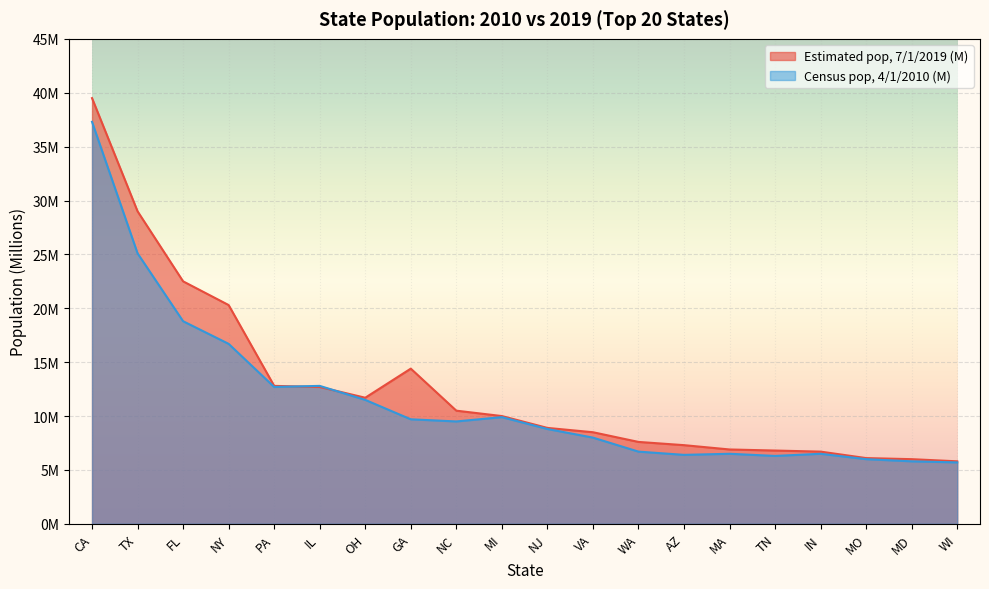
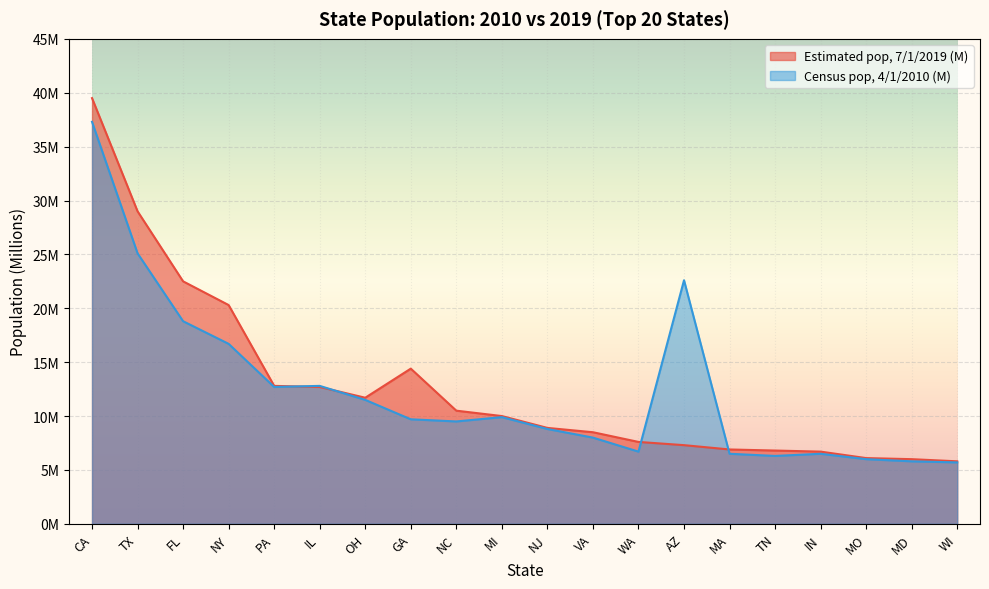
  {
    "Estimated pop, 7/1/2019 (M)": {
      "CA": 39500000,
      "TX": 29000000,
      "FL": 22500000,
      "NY": 20300000,
      "GA": 14400000,
      "NC": 10500000,
      "VA": 8500000,
      "WA": 7600000,
      "AZ": 7300000,
      "MA": 6900000,
      "TN": 6800000
    },
    "Census pop, 4/1/2010 (M)": {
      "CA": 37300000,
      "TX": 25100000,
      "FL": 18800000,
      "NY": 16700000,
      "GA": 9700000,
      "NC": 9500000,
      "VA": 8000000,
      "WA": 6700000,
-     "AZ": 6400000,
+     "AZ": 22600000,
      "MA": 6500000,
      "TN": 6300000
    }
  }
